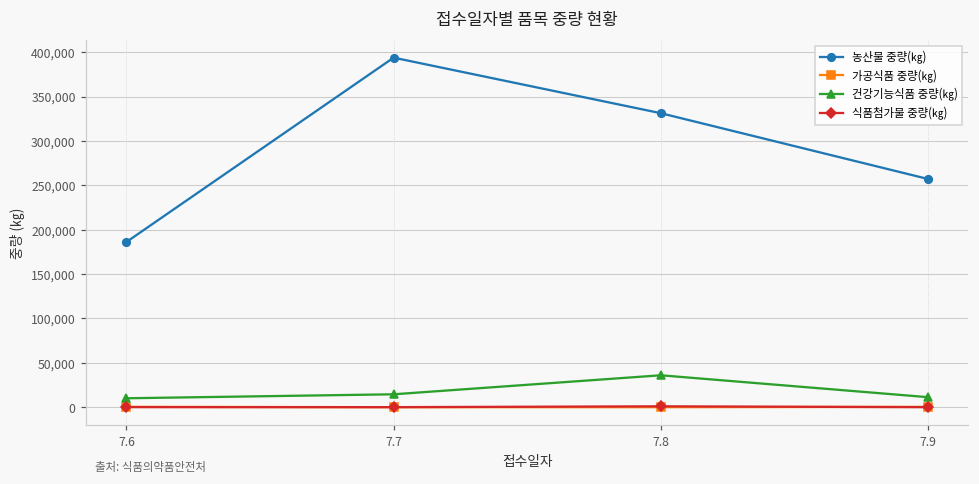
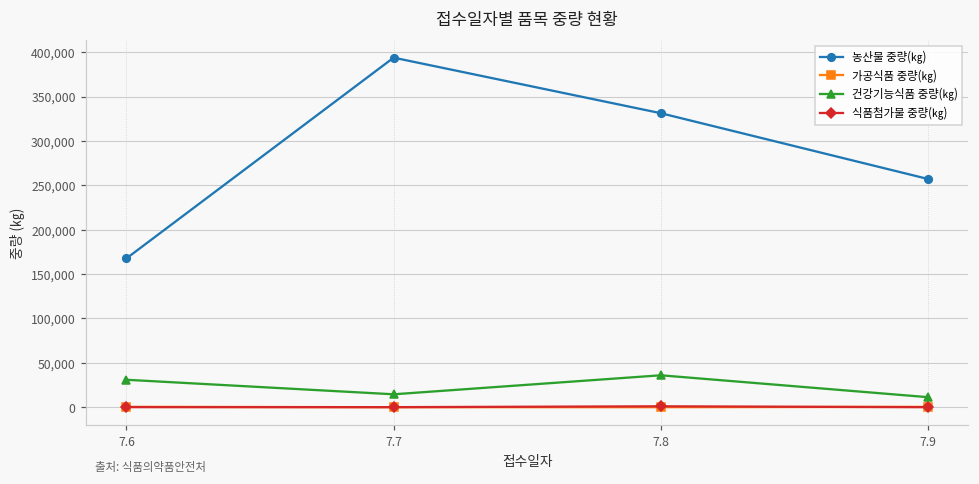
  {
    "농산물 중량(㎏)": {
-     "7.6": "190,000",
+     "7.6": "170,000",
      "7.7": "390,000",
      "7.8": "330,000",
      "7.9": "260,000"
    },
    "식품첨가물 중량(㎏)": {
      "7.6": "0",
      "7.7": "0",
      "7.8": "0",
      "7.9": "0"
    },
    "건강기능식품 중량(㎏)": {
-     "7.6": "10,000",
+     "7.6": "30,000",
      "7.7": "10,000",
      "7.8": "40,000",
      "7.9": "10,000"
    }
  }
